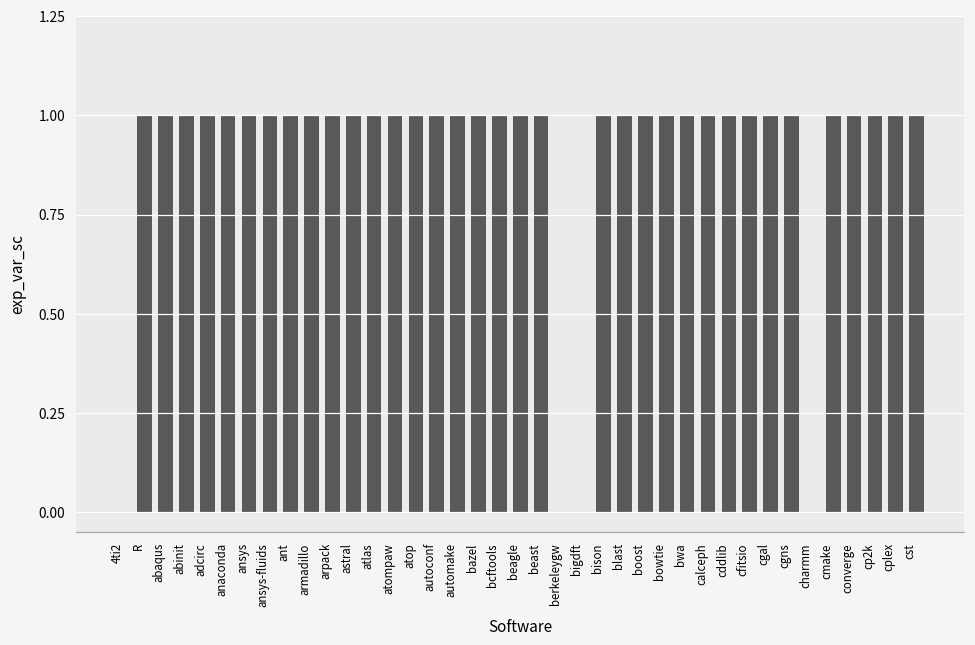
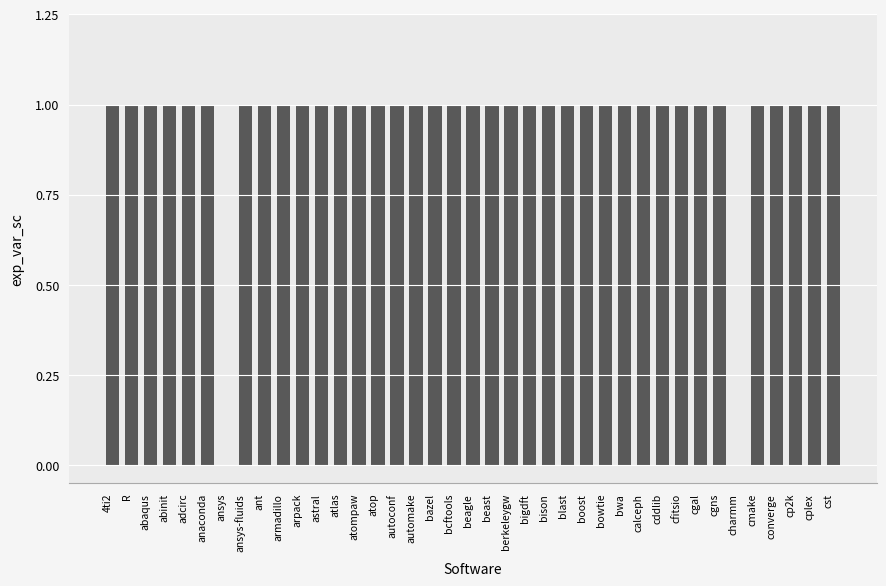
  {
-   "4ti2": 0,
+   "4ti2": 1,
    "R": 1,
    "abaqus": 1,
    "abinit": 1,
    "adcirc": 1,
    "anaconda": 1,
-   "ansys": 1,
+   "ansys": 0,
    "ansys-fluids": 1,
    "ant": 1,
    "armadillo": 1,
    "arpack": 1,
    "astral": 1,
    "atlas": 1,
    "atompaw": 1,
    "atop": 1,
    "autoconf": 1,
    "automake": 1,
    "bazel": 1,
    "bcftools": 1,
    "beagle": 1,
    "beast": 1,
-   "berkeleygw": 0,
-   "bigdft": 0,
+   "berkeleygw": 1,
+   "bigdft": 1,
    "bison": 1,
    "blast": 1,
    "boost": 1,
    "bowtie": 1,
    "bwa": 1,
    "calceph": 1,
    "cddlib": 1,
    "cfitsio": 1,
    "cgal": 1,
    "cgns": 1,
    "charmm": 0,
    "cmake": 1,
    "converge": 1,
    "cp2k": 1,
    "cplex": 1,
    "cst": 1
  }
